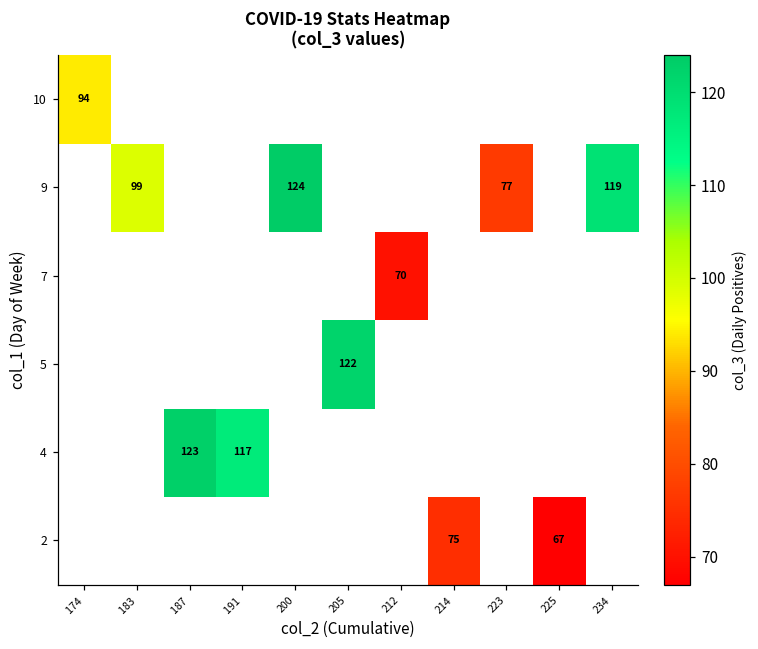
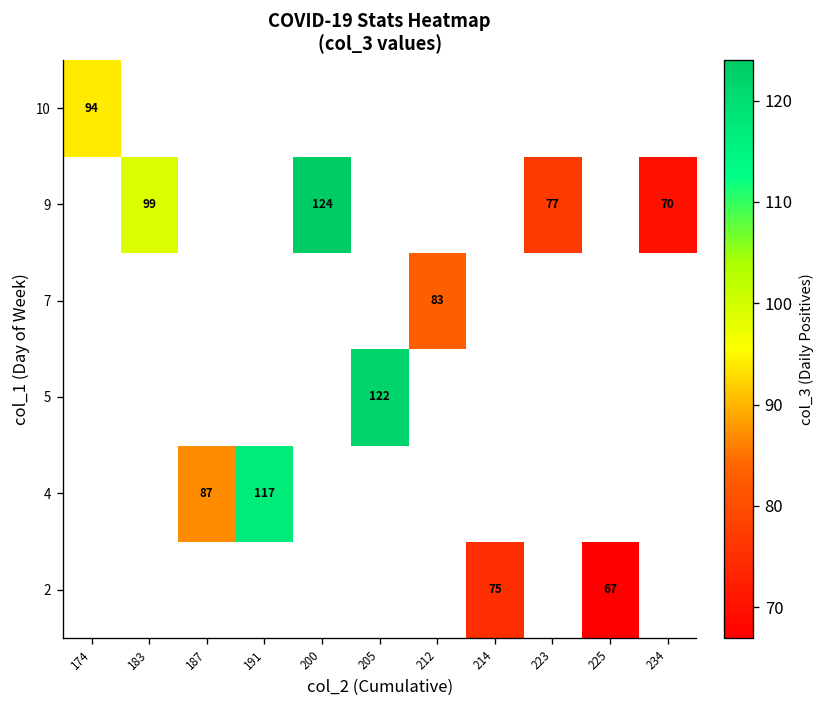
  {
    "10": {
      "174": 94
    },
    "9": {
      "183": 99,
      "200": 124,
      "223": 77,
-     "234": 119
+     "234": 70
    },
    "7": {
-     "212": 70
+     "212": 83
    },
    "5": {
      "205": 122
    },
    "4": {
-     "187": 123,
+     "187": 87,
      "191": 117
    },
    "2": {
      "214": 75,
      "225": 67
    }
  }
